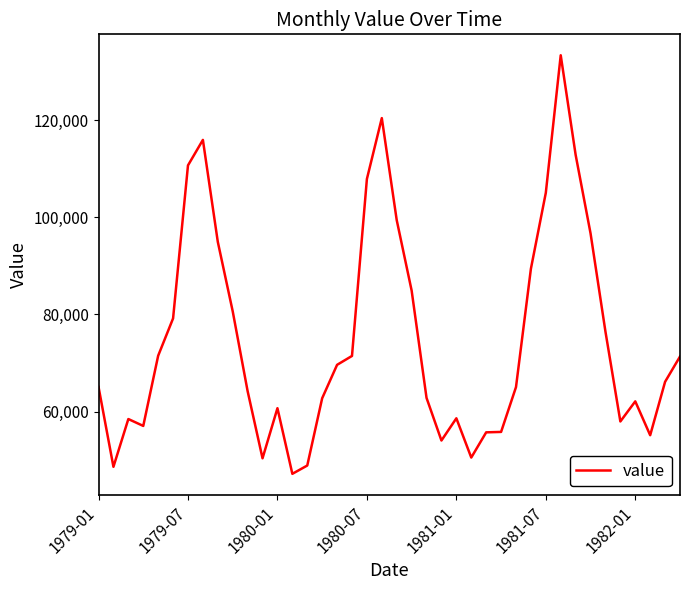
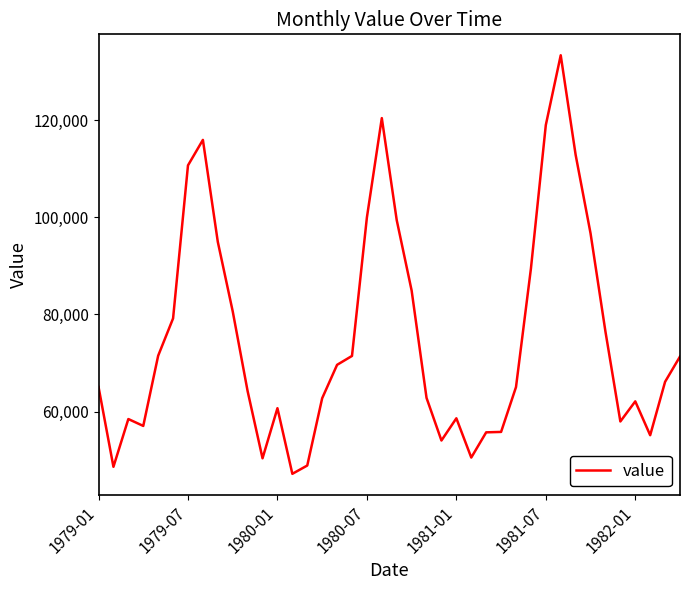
  {
    "1979-01": "65,000",
    "1979-07": "111,000",
    "1980-01": "61,000",
-   "1980-07": "108,000",
+   "1980-07": "100,000",
    "1981-01": "59,000",
-   "1981-07": "105,000",
+   "1981-07": "119,000",
    "1982-01": "62,000"
  }
